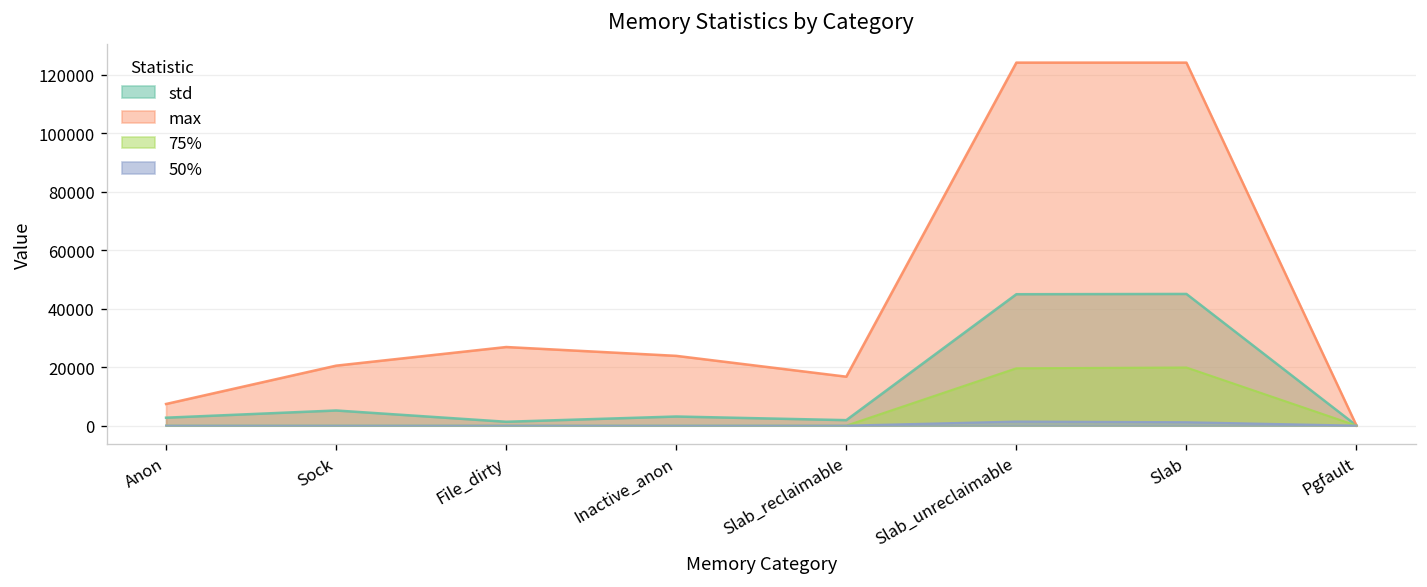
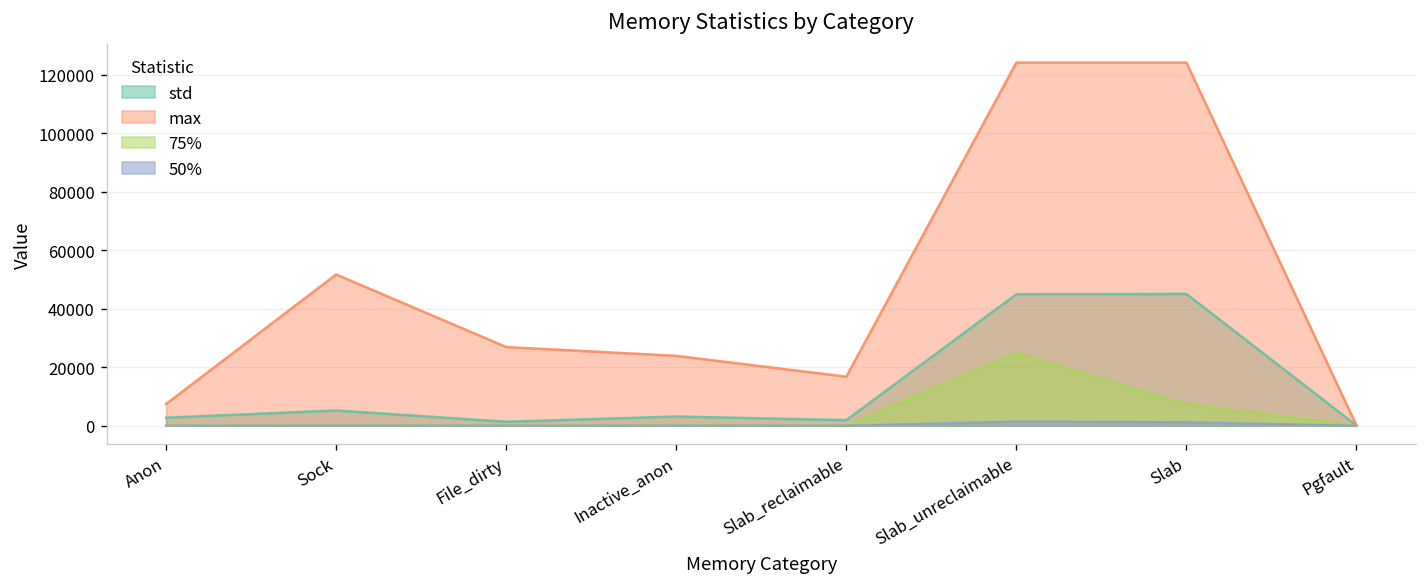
  {
    "max": {
      "Anon": 7000,
-     "Sock": 20000,
+     "Sock": 52000,
      "File_dirty": 27000,
      "Inactive_anon": 24000,
      "Slab_reclaimable": 17000,
      "Slab_unreclaimable": 124000,
      "Slab": 124000
    },
    "75%": {
-     "Slab_unreclaimable": 20000,
-     "Slab": 20000
+     "Slab_unreclaimable": 25000,
+     "Slab": 7000
    }
  }
